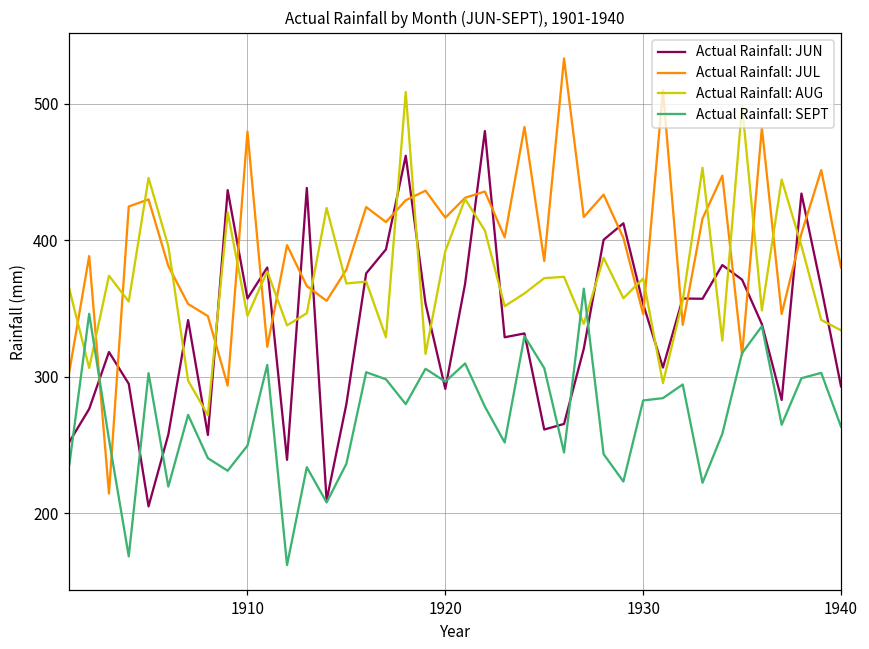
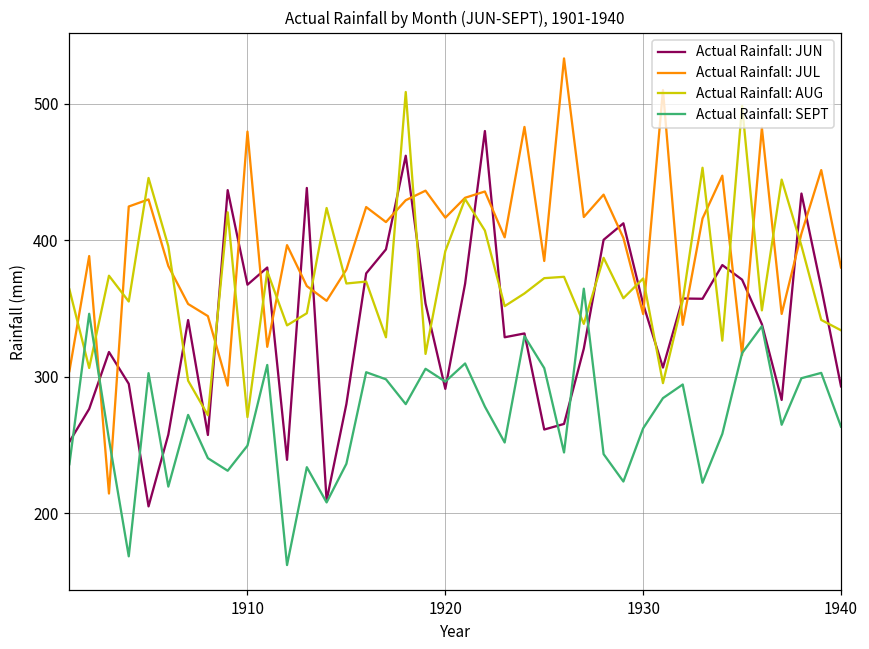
  {
    "Actual Rainfall: JUN": {
-     "1910": 357,
+     "1910": 367,
      "1920": 291,
      "1930": 353,
      "1940": 293
    },
    "Actual Rainfall: JUL": {
      "1910": 480,
      "1920": 417,
      "1930": 346,
      "1940": 380
    },
    "Actual Rainfall: AUG": {
-     "1910": 345,
+     "1910": 270,
      "1920": 392,
      "1930": 372,
      "1940": 334
    },
    "Actual Rainfall: SEPT": {
      "1910": 250,
      "1920": 296,
-     "1930": 283,
+     "1930": 262,
      "1940": 263
    }
  }
